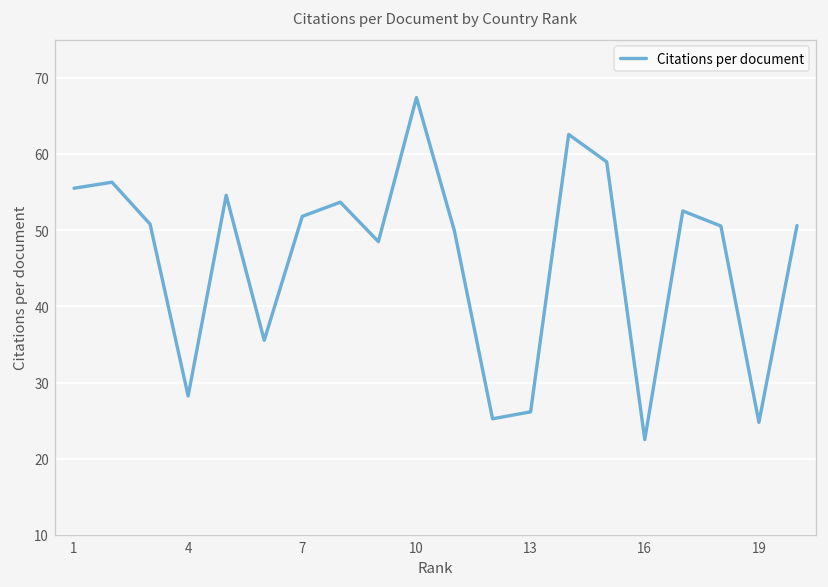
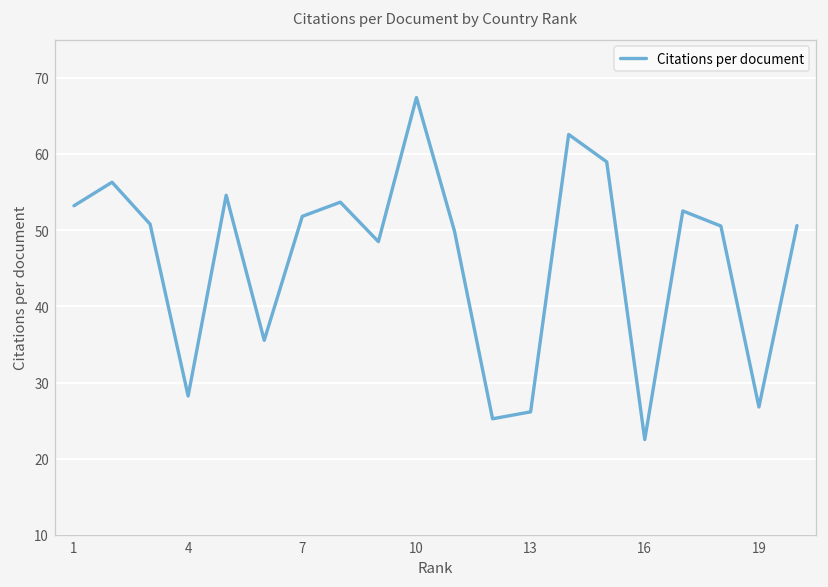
  {
-   "1": 56,
+   "1": 53,
    "4": 28,
    "7": 52,
    "10": 67,
    "13": 26,
    "16": 23,
-   "19": 25
+   "19": 27
  }
